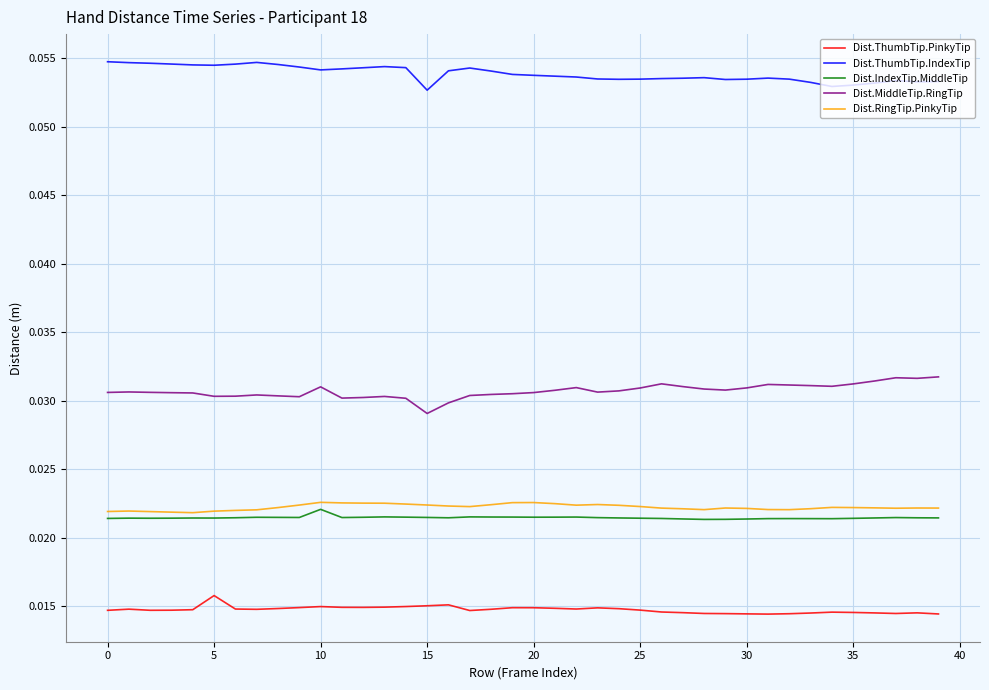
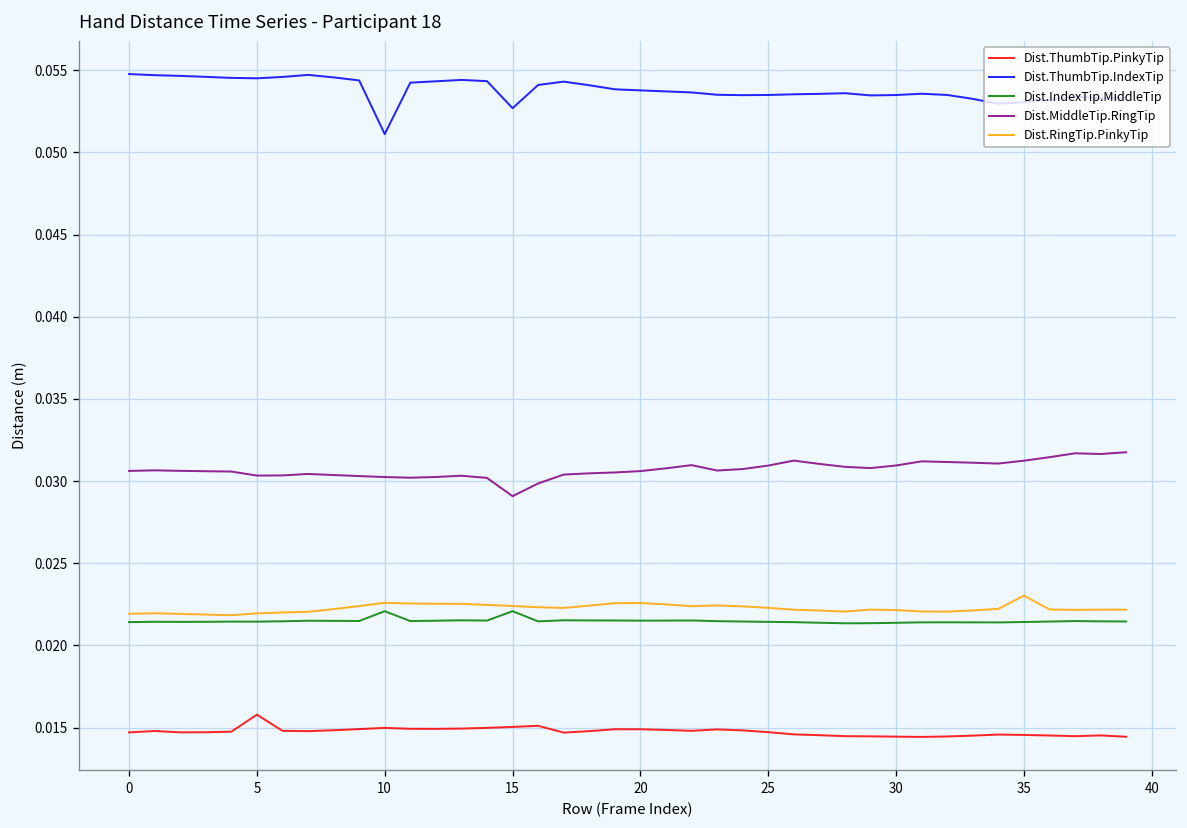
  {
    "Dist.ThumbTip.PinkyTip": {
      "0": 0.0147,
      "5": 0.0158,
      "10": 0.0150,
      "15": 0.0150,
      "20": 0.0149,
      "25": 0.0147,
      "30": 0.0144,
      "35": 0.0146
    },
    "Dist.ThumbTip.IndexTip": {
      "0": 0.0548,
      "5": 0.0545,
-     "10": 0.0542,
+     "10": 0.0511,
      "15": 0.0527,
      "20": 0.0538,
      "25": 0.0535,
      "30": 0.0535
    },
    "Dist.IndexTip.MiddleTip": {
      "0": 0.0214,
      "5": 0.0214,
      "10": 0.0221,
-     "15": 0.0215,
+     "15": 0.0221,
      "20": 0.0215,
      "25": 0.0214,
      "30": 0.0214,
      "35": 0.0214
    },
    "Dist.MiddleTip.RingTip": {
      "0": 0.0306,
      "5": 0.0303,
-     "10": 0.0310,
+     "10": 0.0302,
      "15": 0.0291,
      "20": 0.0306,
      "25": 0.0309,
      "30": 0.0309,
      "35": 0.0312
    },
    "Dist.RingTip.PinkyTip": {
      "0": 0.0219,
      "5": 0.0219,
      "10": 0.0226,
      "15": 0.0224,
      "20": 0.0226,
      "25": 0.0223,
      "30": 0.0221,
-     "35": 0.0222
+     "35": 0.0230
    }
  }
